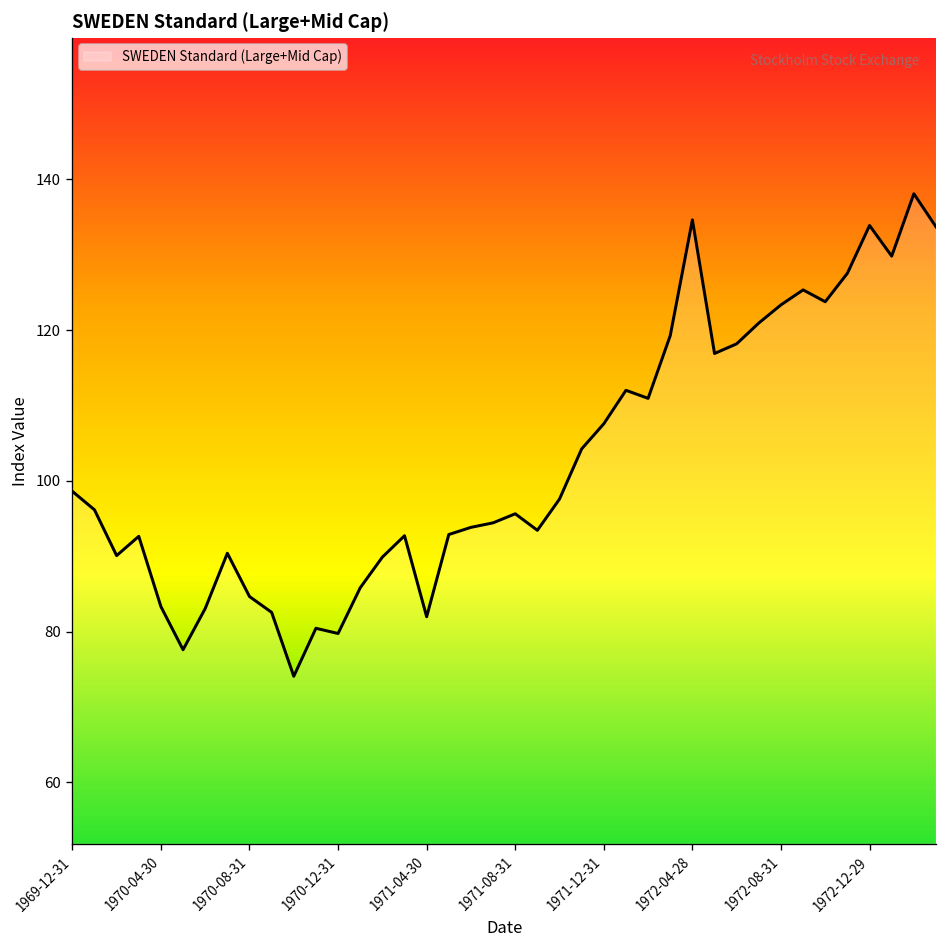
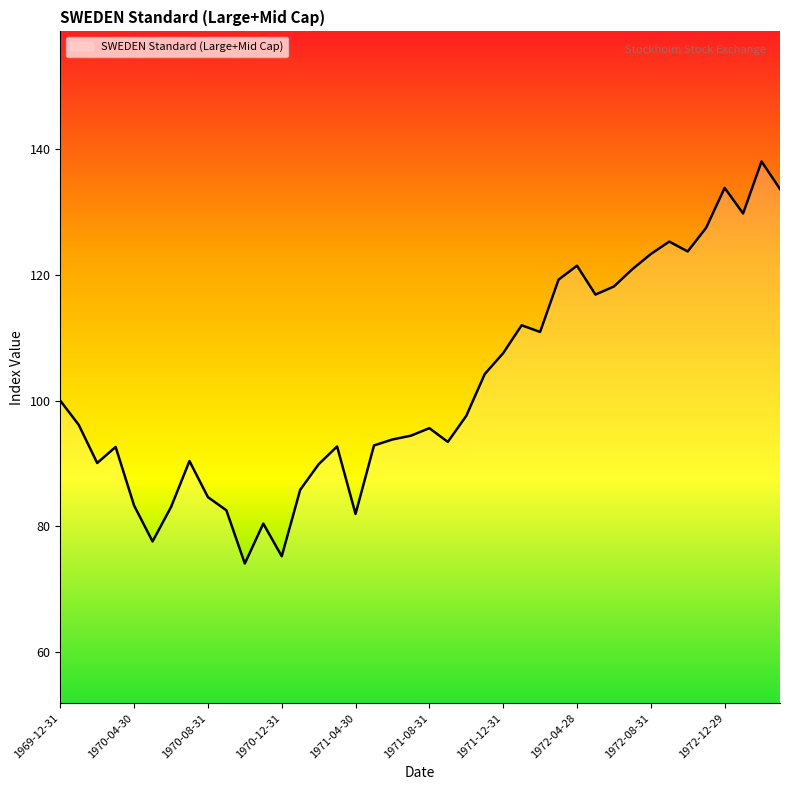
  {
-   "1969-12-31": 99,
+   "1969-12-31": 100,
    "1970-04-30": 83,
    "1970-08-31": 85,
-   "1970-12-31": 80,
+   "1970-12-31": 75,
    "1971-04-30": 82,
    "1971-08-31": 96,
    "1971-12-31": 108,
-   "1972-04-28": 135,
+   "1972-04-28": 121,
    "1972-08-31": 123,
    "1972-12-29": 134
  }
